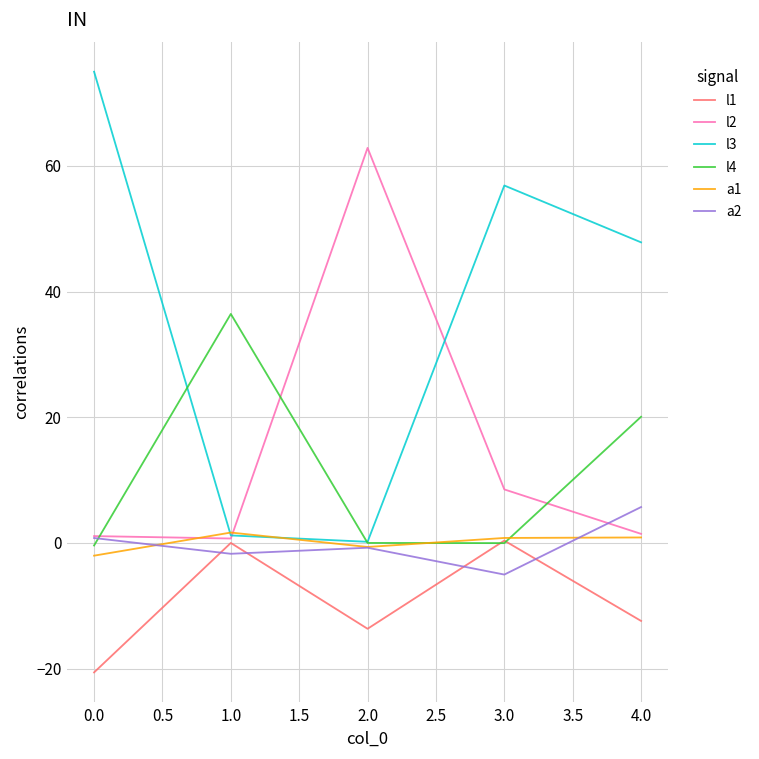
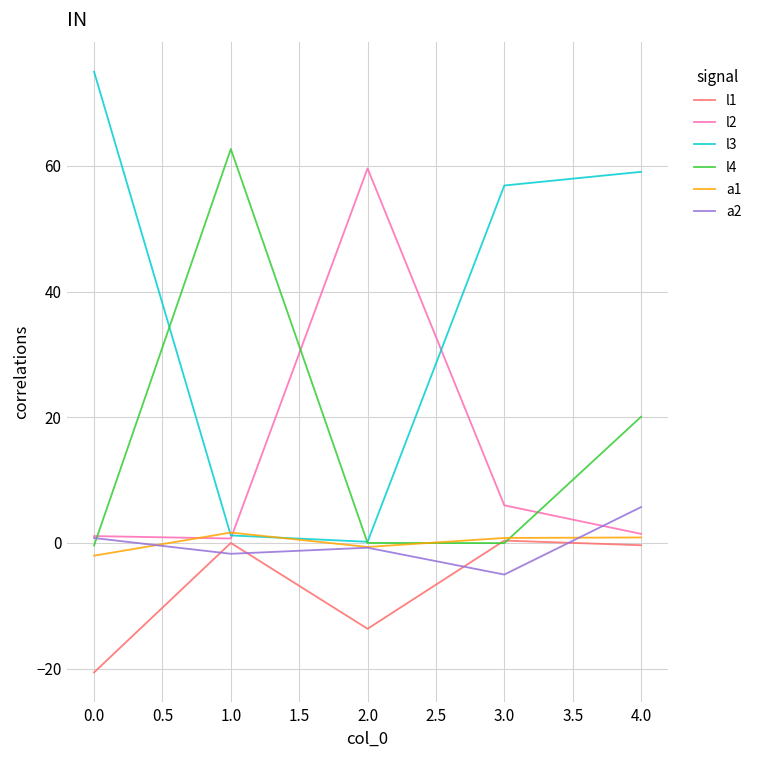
  {
    "l1": {
      "0.0": -21,
      "1.0": 0,
      "2.0": -14,
-     "4.0": -12
+     "4.0": 0
    },
    "l2": {
      "1.0": 1,
-     "2.0": 63,
-     "3.0": 9,
+     "2.0": 60,
+     "3.0": 6,
      "4.0": 1
    },
    "l3": {
      "0.0": 75,
      "1.0": 1,
      "3.0": 57,
-     "4.0": 48
+     "4.0": 59
    },
    "l4": {
      "0.0": 0,
-     "1.0": 36,
+     "1.0": 63,
      "4.0": 20
    },
    "a1": {
      "0.0": -2,
      "1.0": 2,
      "4.0": 1
    },
    "a2": {
      "1.0": -2,
      "3.0": -5,
      "4.0": 6
    }
  }
